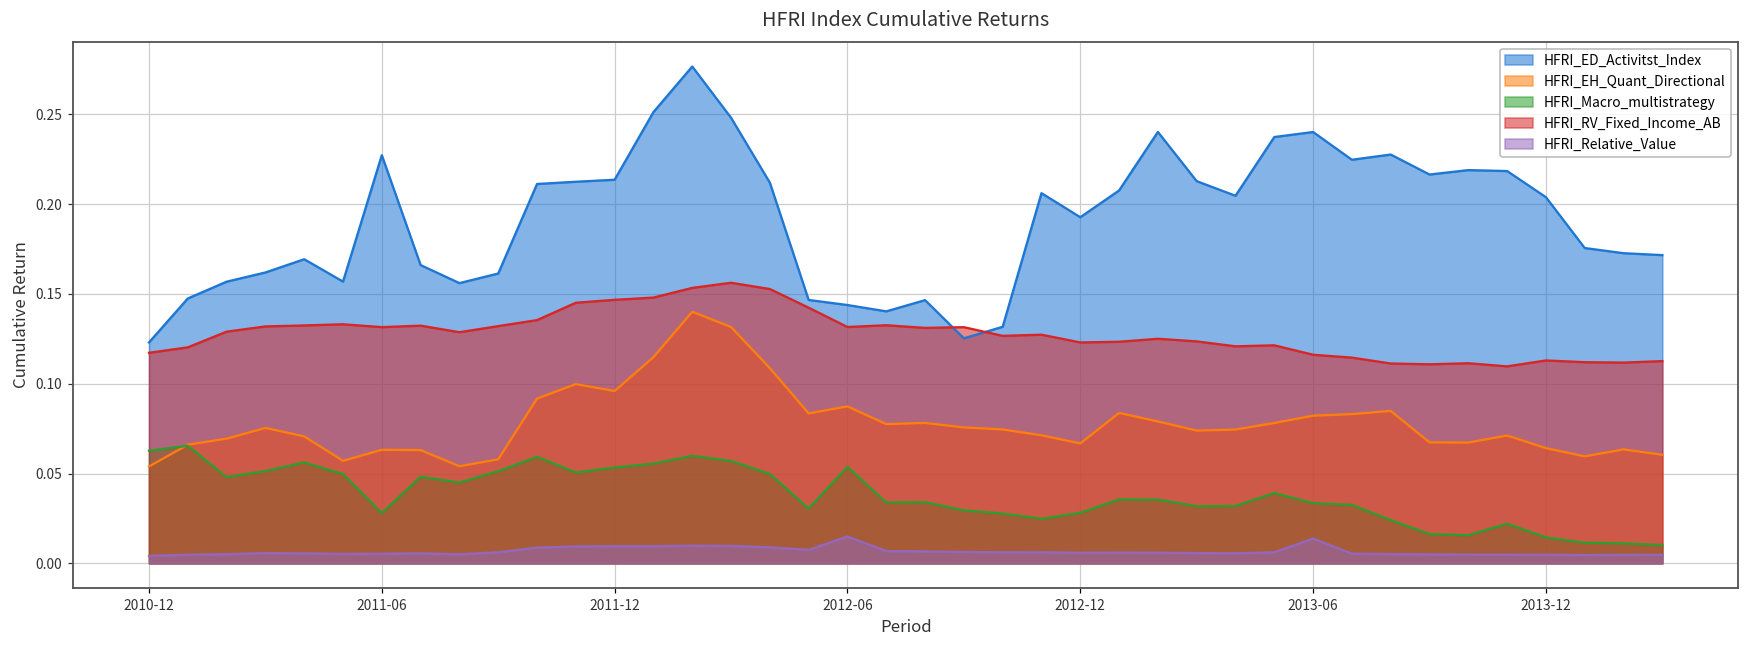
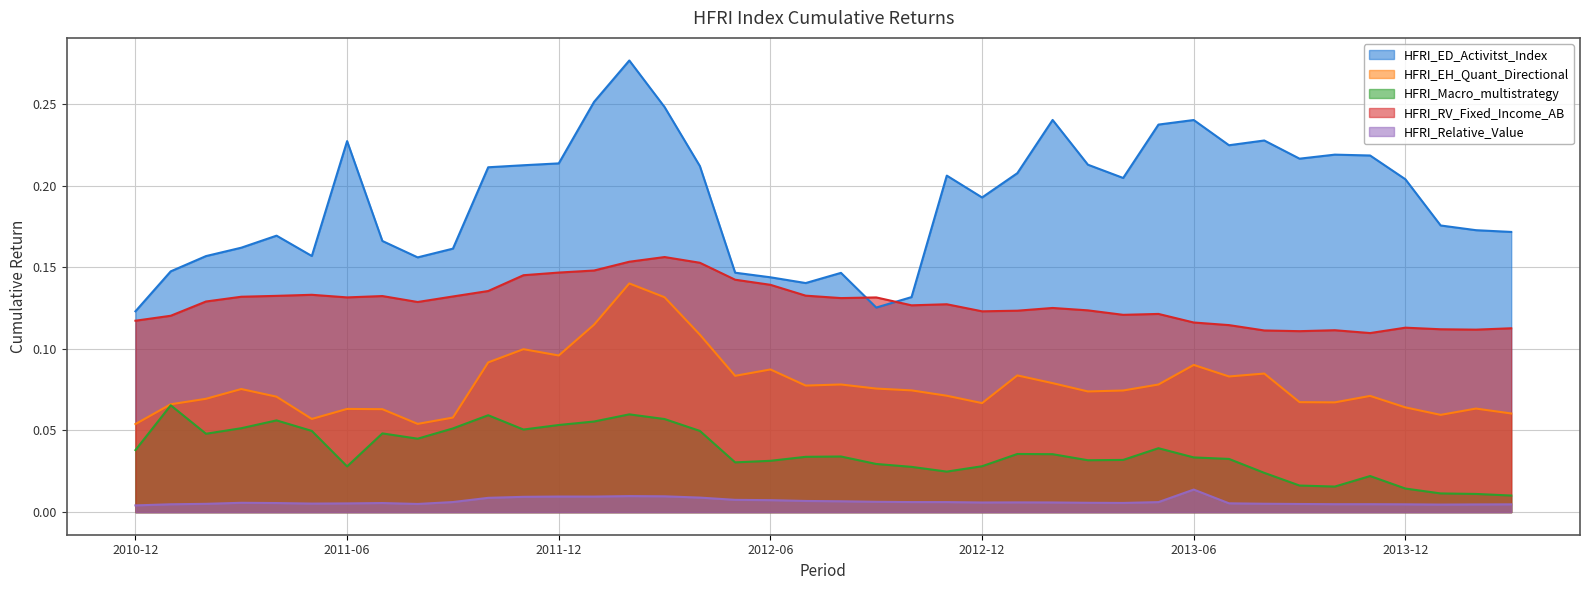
  {
    "HFRI_ED_Activitst_Index": {
      "2010-12": 0.123,
      "2011-06": 0.227,
      "2011-12": 0.214,
      "2012-06": 0.144,
      "2012-12": 0.193,
      "2013-06": 0.240,
      "2013-12": 0.204
    },
    "HFRI_EH_Quant_Directional": {
      "2010-12": 0.054,
      "2011-06": 0.063,
      "2011-12": 0.096,
      "2012-06": 0.087,
      "2012-12": 0.067,
-     "2013-06": 0.082,
+     "2013-06": 0.090,
      "2013-12": 0.064
    },
    "HFRI_Macro_multistrategy": {
-     "2010-12": 0.063,
+     "2010-12": 0.038,
      "2011-06": 0.028,
      "2011-12": 0.053,
-     "2012-06": 0.054,
+     "2012-06": 0.031,
      "2012-12": 0.028,
      "2013-06": 0.034,
      "2013-12": 0.014
    },
    "HFRI_RV_Fixed_Income_AB": {
      "2010-12": 0.117,
      "2011-06": 0.132,
      "2011-12": 0.147,
-     "2012-06": 0.132,
+     "2012-06": 0.139,
      "2012-12": 0.123,
      "2013-06": 0.116,
      "2013-12": 0.113
    },
    "HFRI_Relative_Value": {
      "2010-12": 0.004,
      "2011-06": 0.005,
      "2011-12": 0.010,
-     "2012-06": 0.015,
+     "2012-06": 0.007,
      "2012-12": 0.006,
      "2013-06": 0.014,
      "2013-12": 0.005
    }
  }
